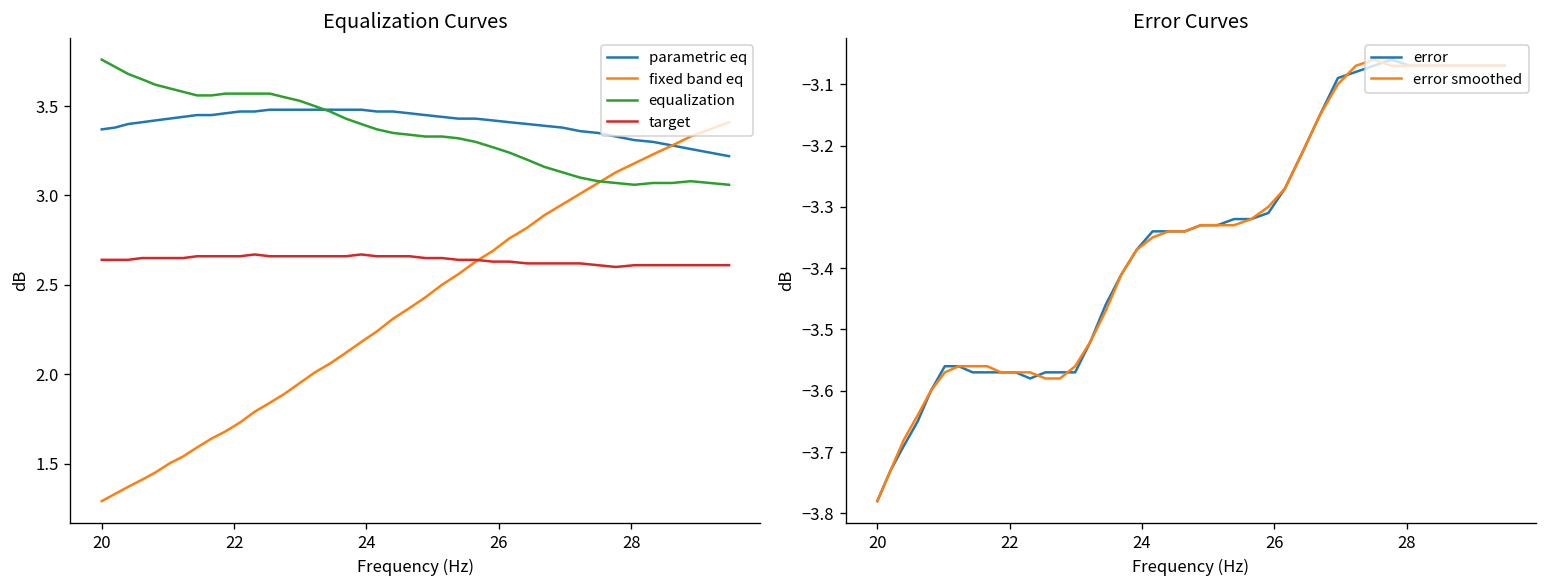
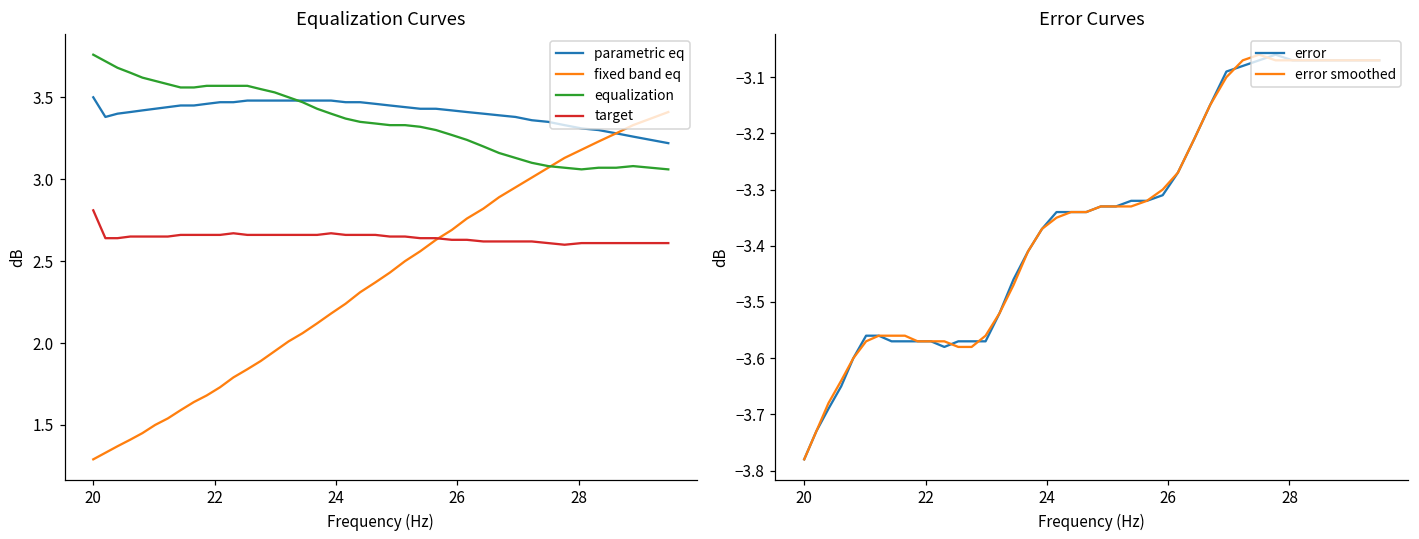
  {
    "Equalization Curves": {
      "parametric eq": {
-       "20": 3.37
+       "20": 3.50
      },
      "fixed band eq": {
        "20": 1.29
      },
      "equalization": {
        "20": 3.76
      },
      "target": {
-       "20": 2.64
+       "20": 2.81
      }
    }
  }
